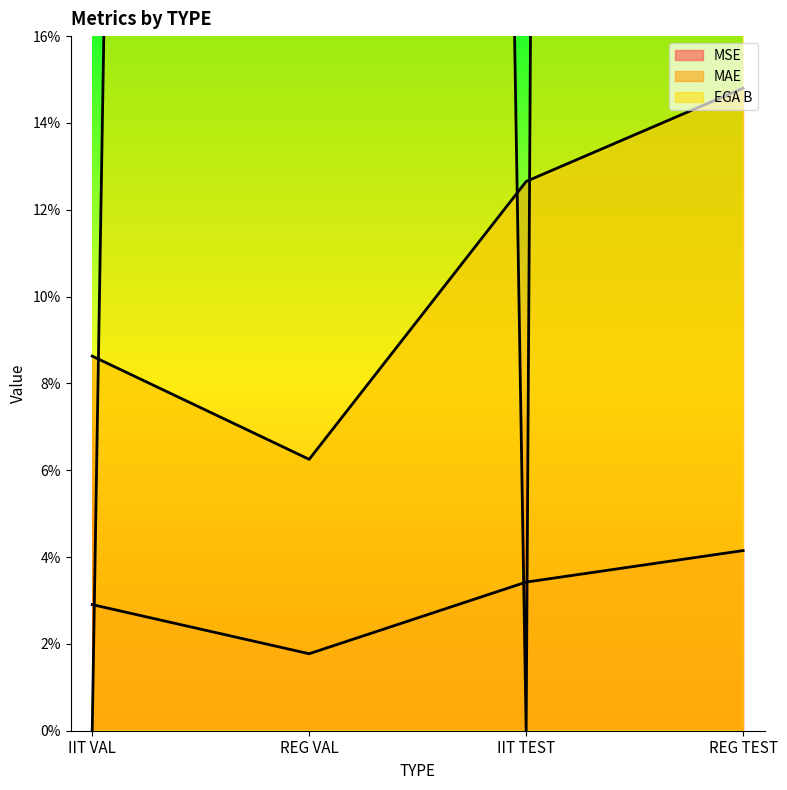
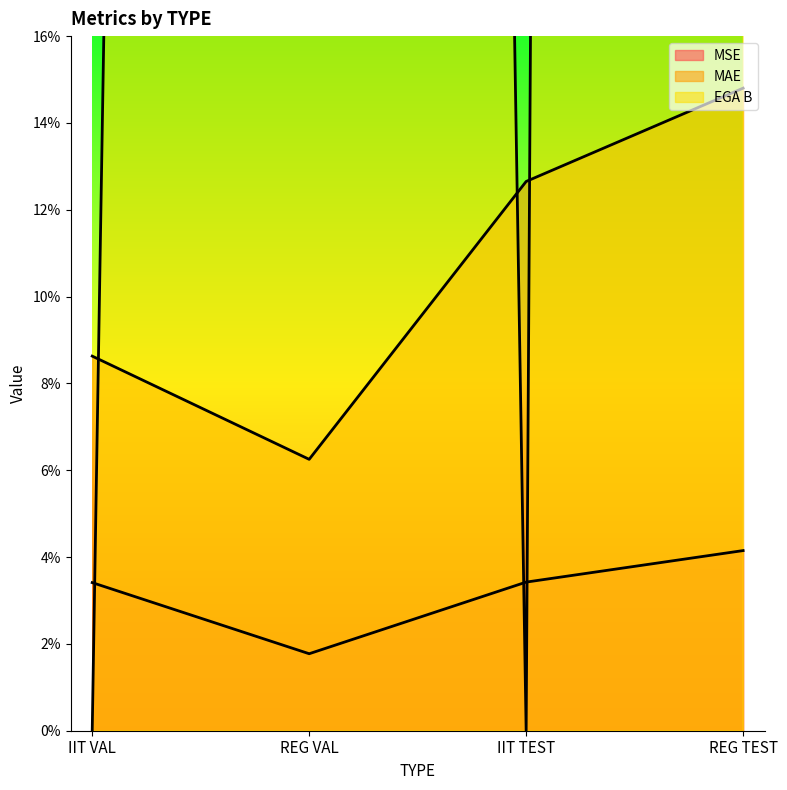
  {
    "MSE": {
-     "IIT VAL": "2.9%",
+     "IIT VAL": "3.4%",
      "REG VAL": "1.8%",
      "IIT TEST": "3.4%",
      "REG TEST": "4.1%"
    }
  }
